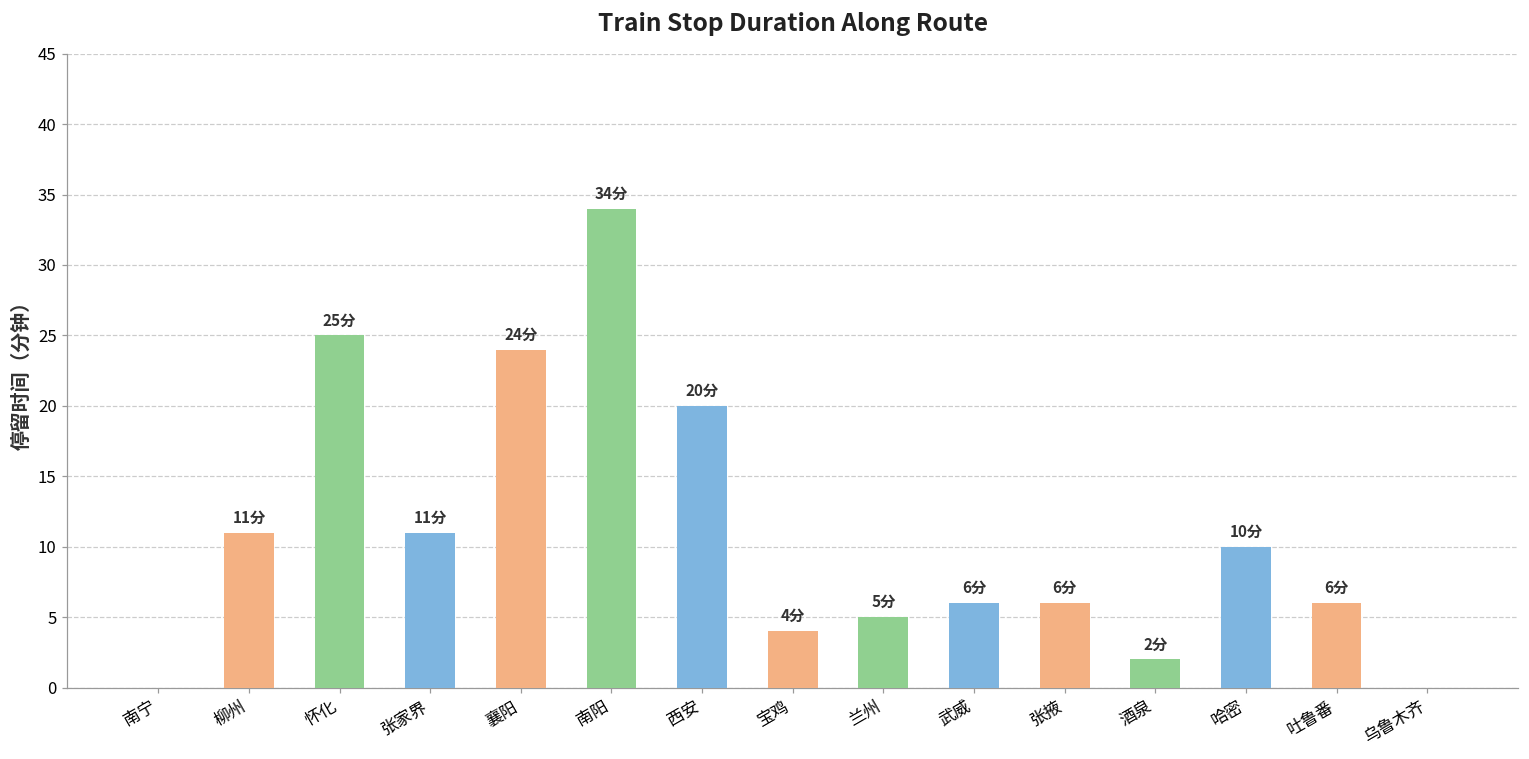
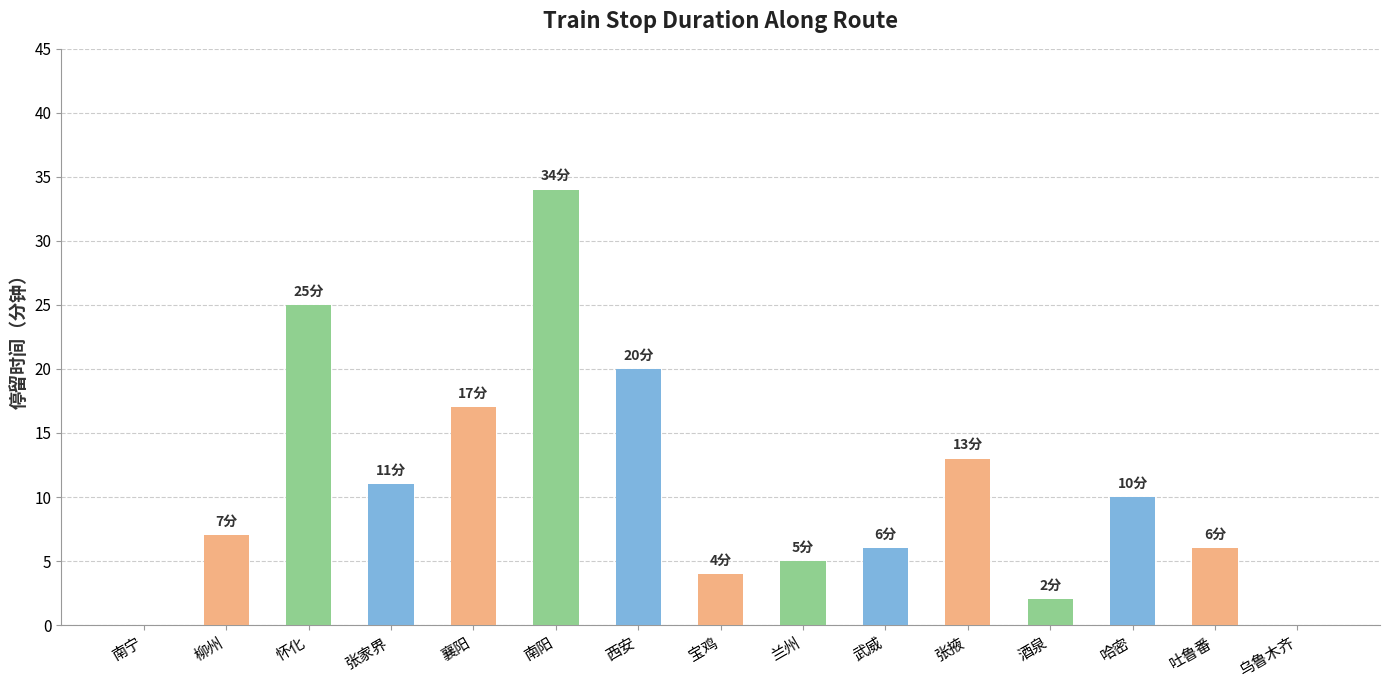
  {
-   "柳州": "11分",
+   "柳州": "7分",
    "怀化": "25分",
    "张家界": "11分",
-   "襄阳": "24分",
+   "襄阳": "17分",
    "南阳": "34分",
    "西安": "20分",
    "宝鸡": "4分",
    "兰州": "5分",
    "武威": "6分",
-   "张掖": "6分",
+   "张掖": "13分",
    "酒泉": "2分",
    "哈密": "10分",
    "吐鲁番": "6分"
  }
